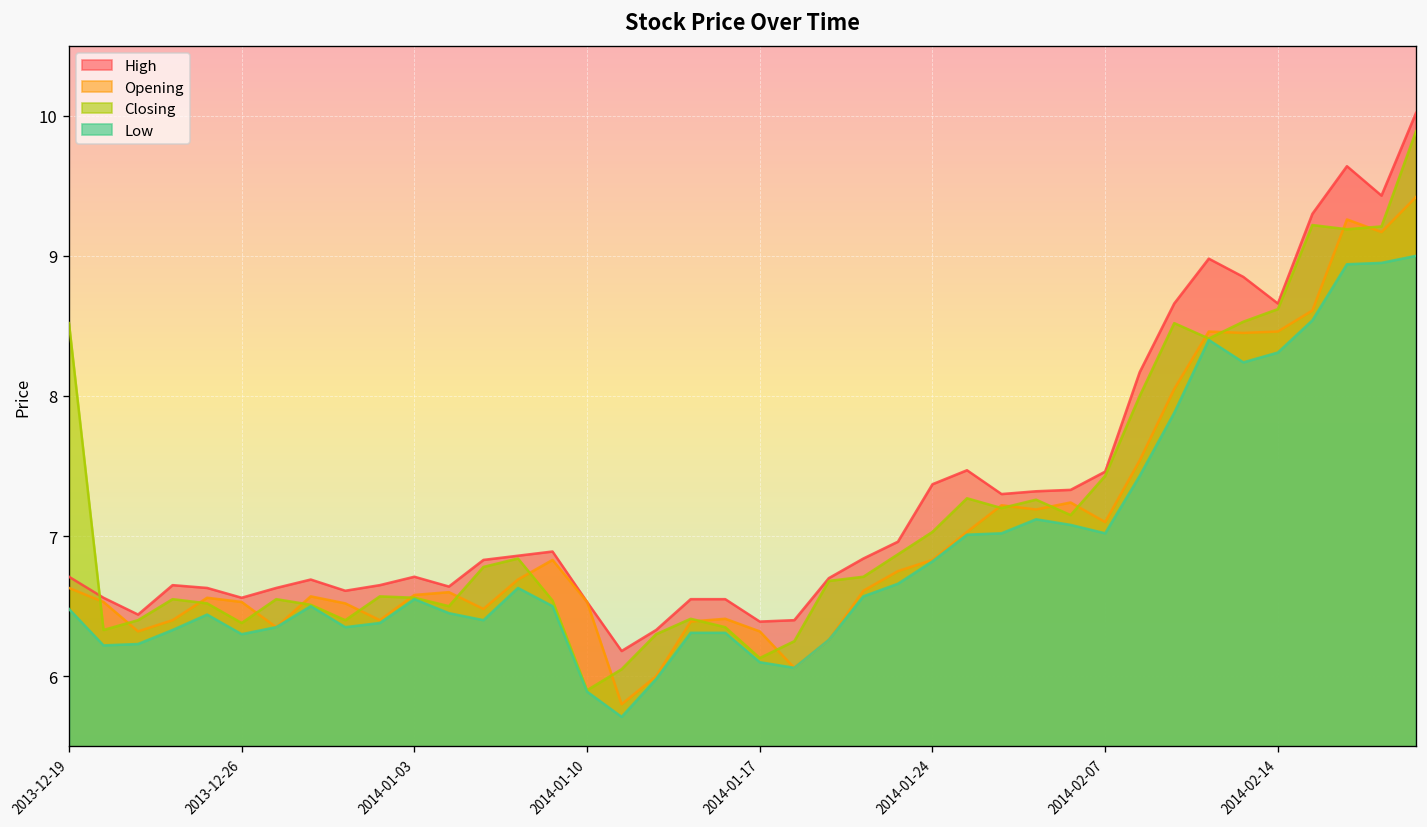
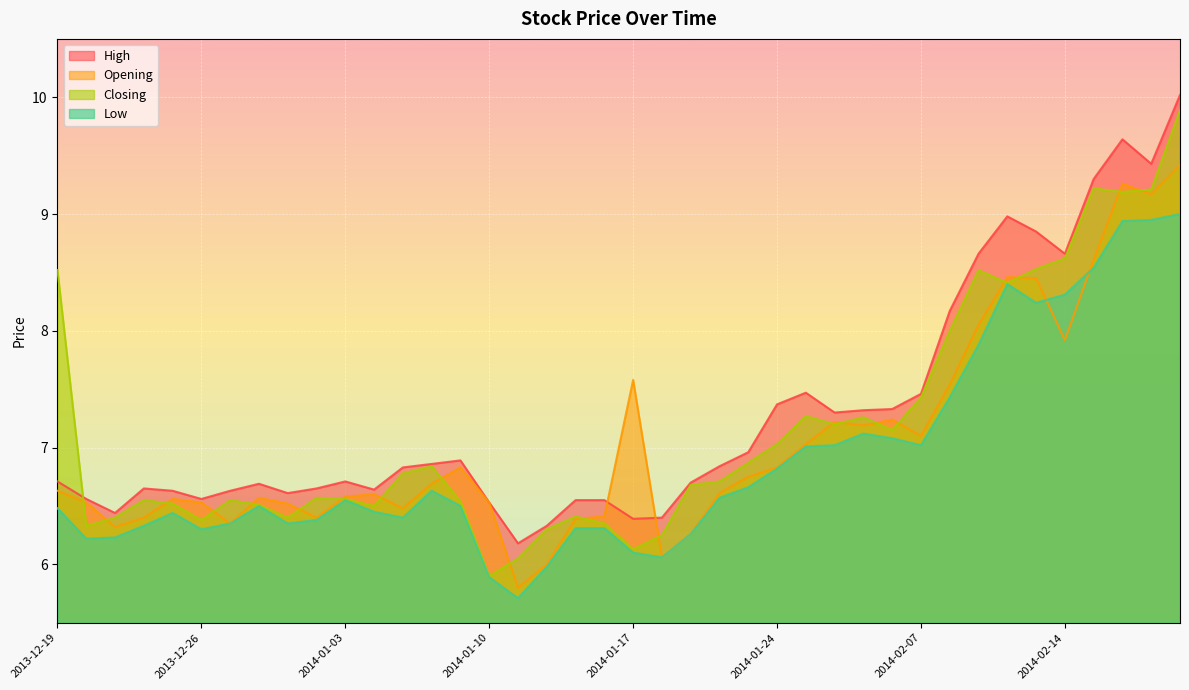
  {
    "High": {
      "2013-12-19": 6.71,
      "2013-12-26": 6.56,
      "2014-01-03": 6.71,
      "2014-01-17": 6.39,
      "2014-01-24": 7.37,
      "2014-02-07": 7.46,
      "2014-02-14": 8.66
    },
    "Opening": {
      "2013-12-19": 6.63,
      "2013-12-26": 6.53,
-     "2014-01-17": 6.32,
+     "2014-01-17": 7.58,
      "2014-02-07": 7.10,
-     "2014-02-14": 8.46
+     "2014-02-14": 7.92
    },
    "Closing": {
      "2013-12-19": 8.52,
      "2013-12-26": 6.38,
      "2014-01-17": 6.13,
      "2014-01-24": 7.03,
      "2014-02-07": 7.43,
      "2014-02-14": 8.62
    },
    "Low": {
      "2013-12-19": 6.48,
      "2013-12-26": 6.30,
      "2014-01-17": 6.10,
      "2014-02-07": 7.02,
      "2014-02-14": 8.31
    }
  }
